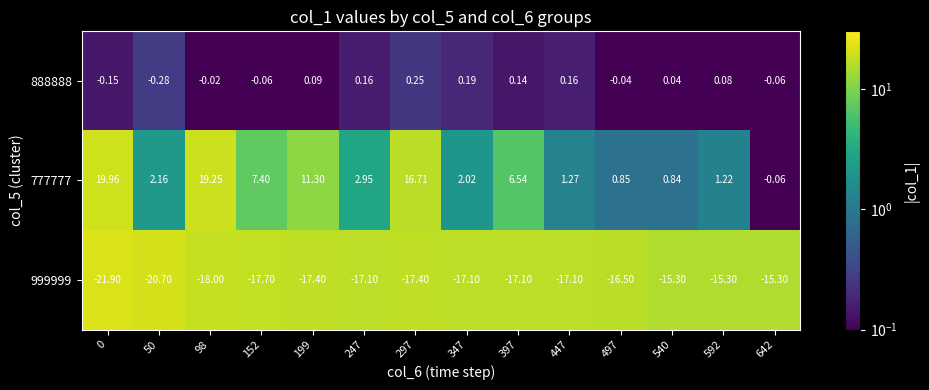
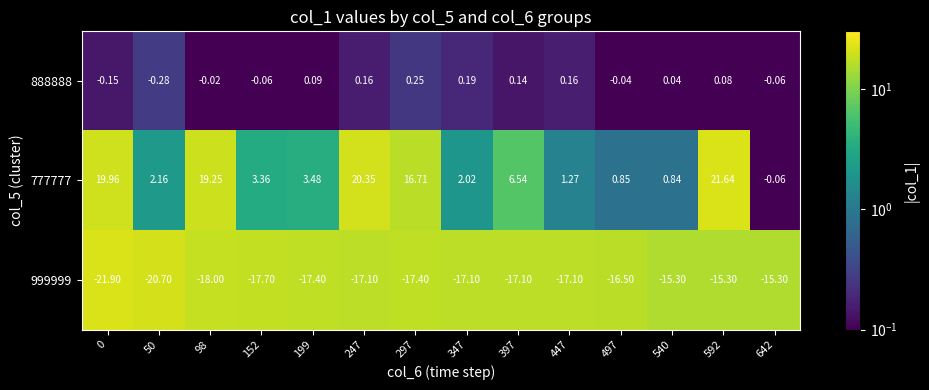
  {
    "888888": {
      "0": -0.15,
      "50": -0.28,
      "98": -0.02,
      "152": -0.06,
      "199": 0.09,
      "247": 0.16,
      "297": 0.25,
      "347": 0.19,
      "397": 0.14,
      "447": 0.16,
      "497": -0.04,
      "540": 0.04,
      "592": 0.08,
      "642": -0.06
    },
    "777777": {
      "0": 19.96,
      "50": 2.16,
      "98": 19.25,
-     "152": 7.40,
-     "199": 11.30,
-     "247": 2.95,
+     "152": 3.36,
+     "199": 3.48,
+     "247": 20.35,
      "297": 16.71,
      "347": 2.02,
      "397": 6.54,
      "447": 1.27,
      "497": 0.85,
      "540": 0.84,
-     "592": 1.22,
+     "592": 21.64,
      "642": -0.06
    },
    "999999": {
      "0": -21.90,
      "50": -20.70,
      "98": -18.00,
      "152": -17.70,
      "199": -17.40,
      "247": -17.10,
      "297": -17.40,
      "347": -17.10,
      "397": -17.10,
      "447": -17.10,
      "497": -16.50,
      "540": -15.30,
      "592": -15.30,
      "642": -15.30
    }
  }
